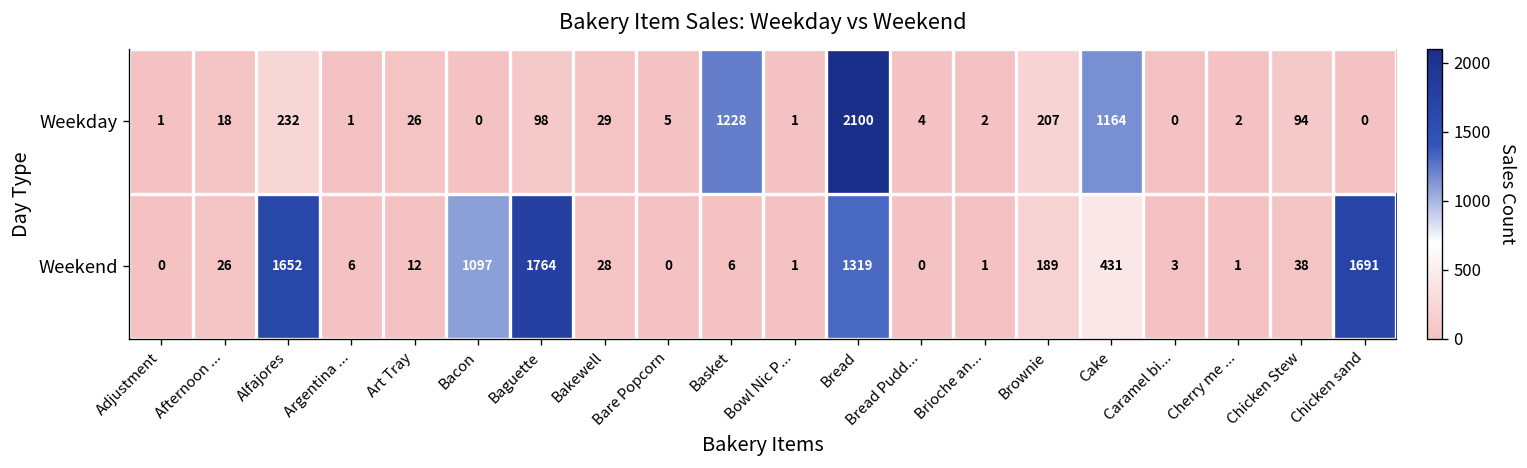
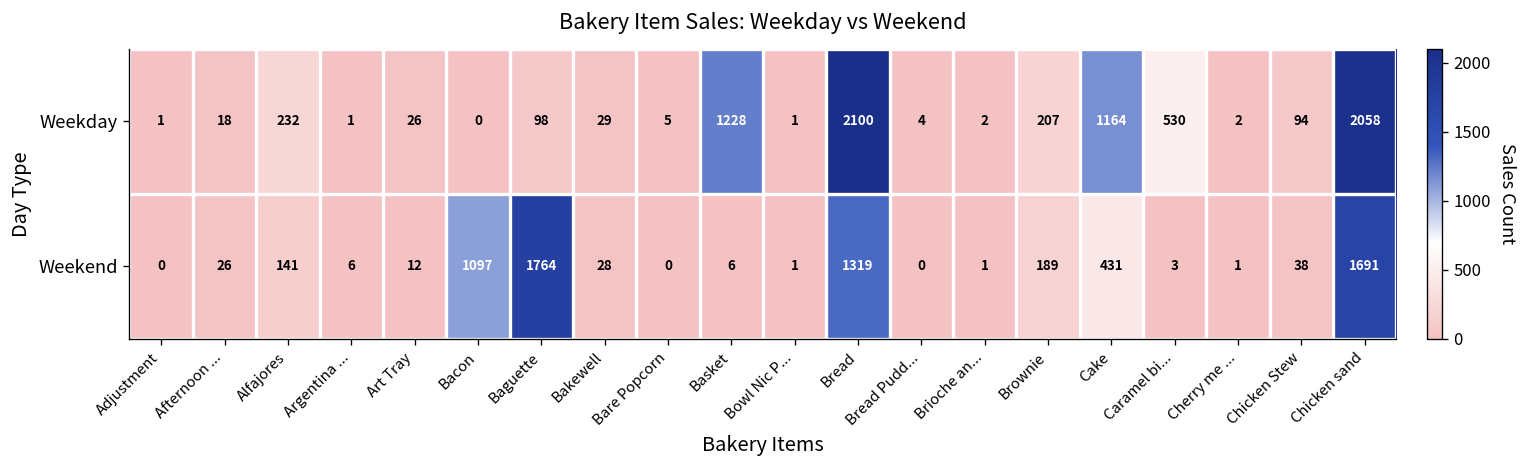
  {
    "Weekday": {
      "Adjustment": 1,
      "Afternoon ...": 18,
      "Alfajores": 232,
      "Argentina ...": 1,
      "Art Tray": 26,
      "Bacon": 0,
      "Baguette": 98,
      "Bakewell": 29,
      "Bare Popcorn": 5,
      "Basket": 1228,
      "Bowl Nic P...": 1,
      "Bread": 2100,
      "Bread Pudd...": 4,
      "Brioche an...": 2,
      "Brownie": 207,
      "Cake": 1164,
-     "Caramel bi...": 0,
+     "Caramel bi...": 530,
      "Cherry me ...": 2,
      "Chicken Stew": 94,
-     "Chicken sand": 0
+     "Chicken sand": 2058
    },
    "Weekend": {
      "Adjustment": 0,
      "Afternoon ...": 26,
-     "Alfajores": 1652,
+     "Alfajores": 141,
      "Argentina ...": 6,
      "Art Tray": 12,
      "Bacon": 1097,
      "Baguette": 1764,
      "Bakewell": 28,
      "Bare Popcorn": 0,
      "Basket": 6,
      "Bowl Nic P...": 1,
      "Bread": 1319,
      "Bread Pudd...": 0,
      "Brioche an...": 1,
      "Brownie": 189,
      "Cake": 431,
      "Caramel bi...": 3,
      "Cherry me ...": 1,
      "Chicken Stew": 38,
      "Chicken sand": 1691
    }
  }
